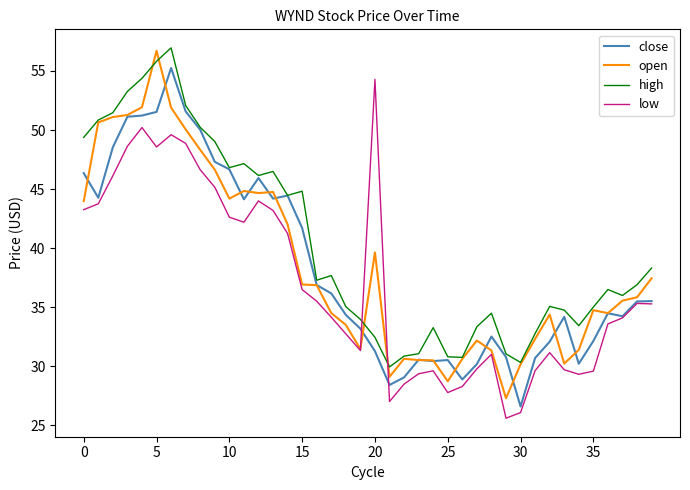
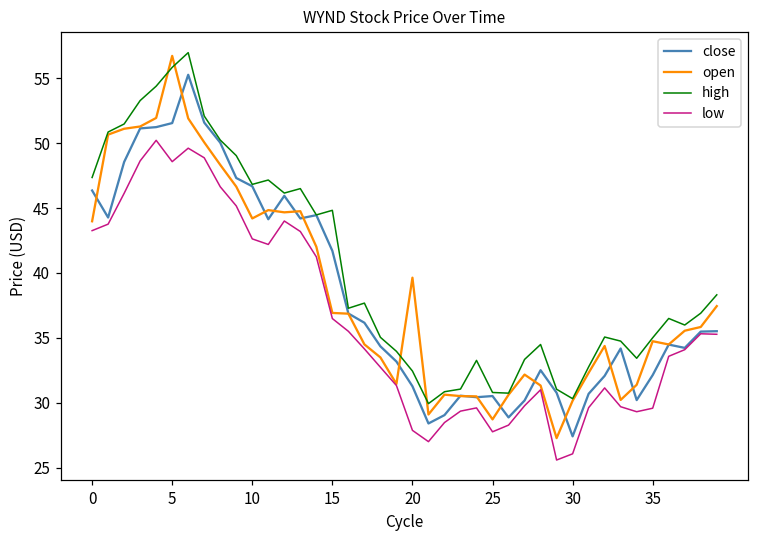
  {
    "close": {
      "0": 46.4,
      "5": 51.5,
      "15": 41.7,
      "20": 31.3,
      "25": 30.5,
-     "30": 26.6,
+     "30": 27.4,
      "35": 32.1
    },
    "open": {
      "0": 44.0,
      "5": 56.7,
      "10": 44.2,
      "15": 36.9,
      "20": 39.6,
      "25": 28.7,
      "35": 34.7
    },
    "high": {
-     "0": 49.4,
+     "0": 47.4,
      "5": 55.8,
      "15": 44.8,
      "20": 32.5,
      "25": 30.8,
      "35": 35.0
    },
    "low": {
      "0": 43.3,
      "5": 48.6,
      "10": 42.6,
      "15": 36.5,
-     "20": 54.3,
+     "20": 27.9,
      "25": 27.8,
      "30": 26.1,
      "35": 29.6
    }
  }
